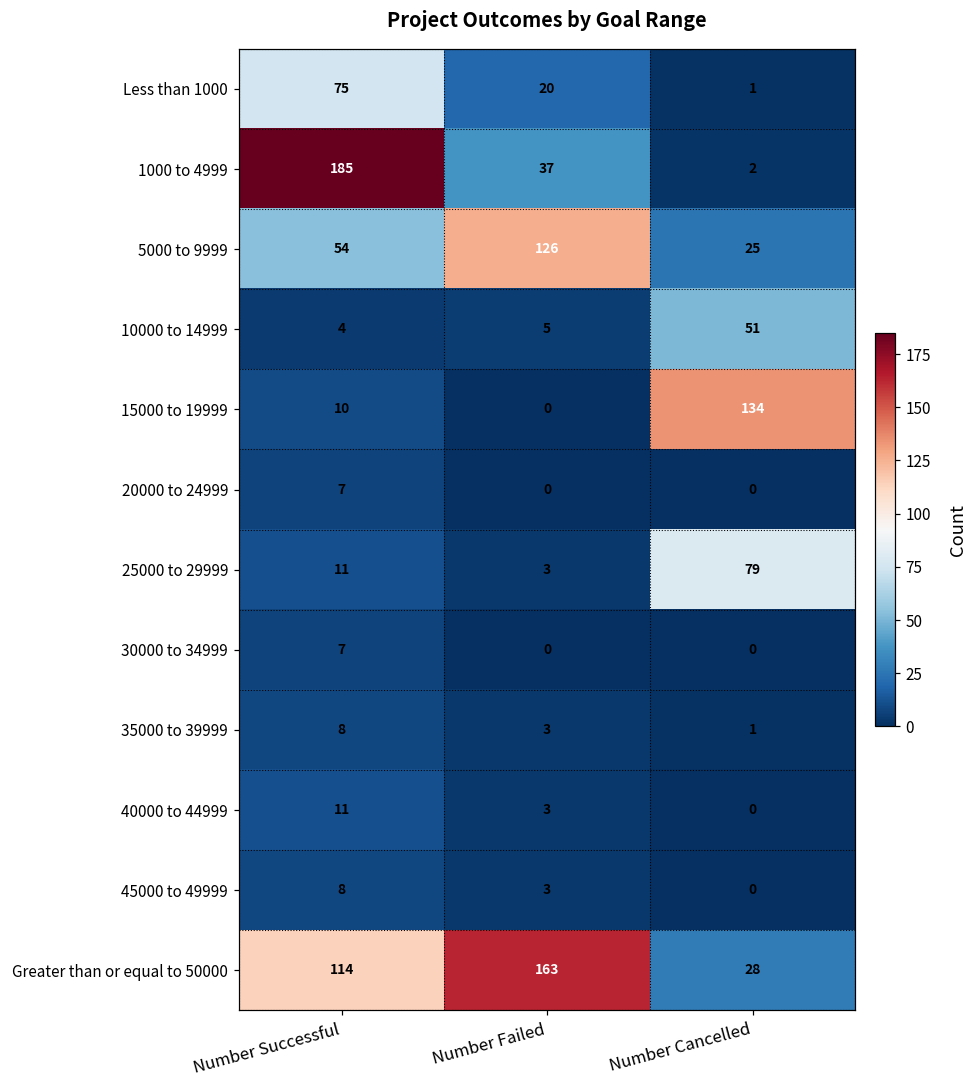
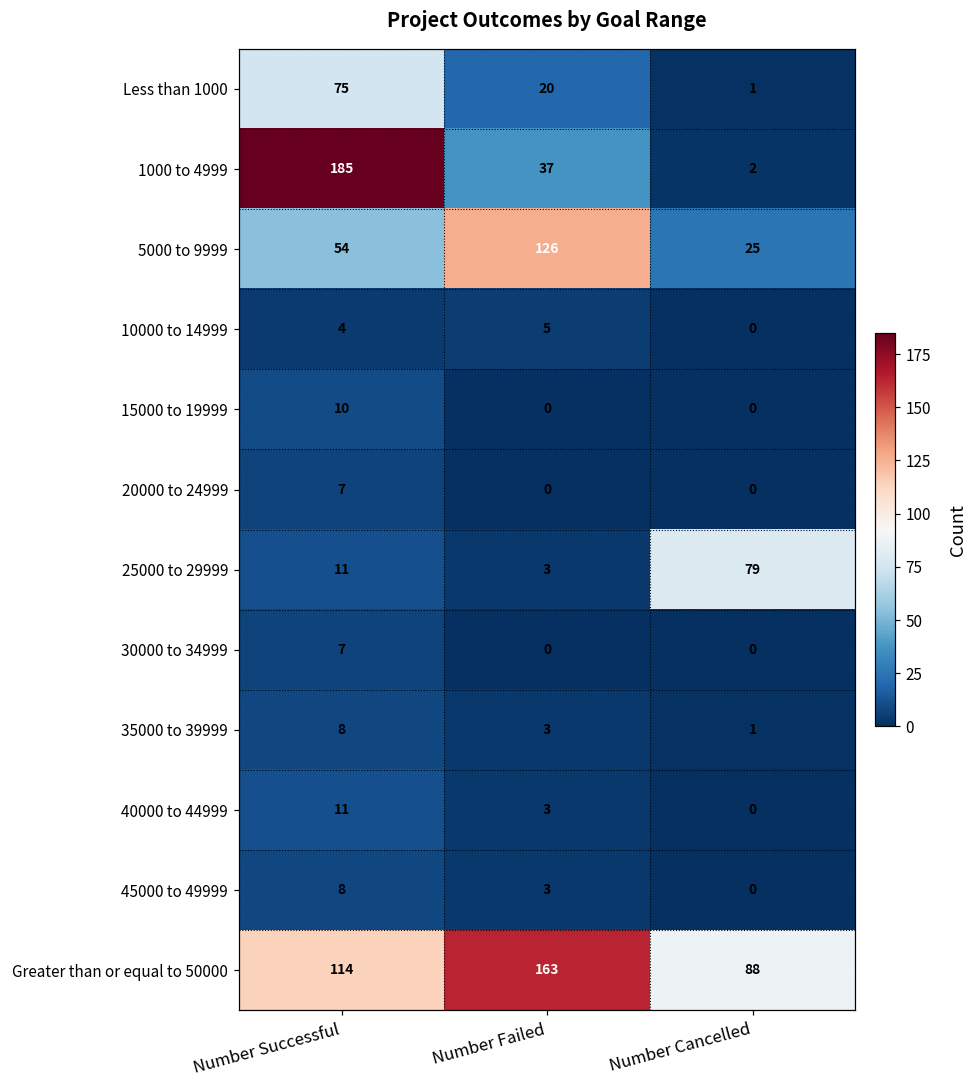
  {
    "Less than 1000": {
      "Number Successful": 75,
      "Number Failed": 20,
      "Number Cancelled": 1
    },
    "1000 to 4999": {
      "Number Successful": 185,
      "Number Failed": 37,
      "Number Cancelled": 2
    },
    "5000 to 9999": {
      "Number Successful": 54,
      "Number Failed": 126,
      "Number Cancelled": 25
    },
    "10000 to 14999": {
      "Number Successful": 4,
      "Number Failed": 5,
-     "Number Cancelled": 51
+     "Number Cancelled": 0
    },
    "15000 to 19999": {
      "Number Successful": 10,
      "Number Failed": 0,
-     "Number Cancelled": 134
+     "Number Cancelled": 0
    },
    "20000 to 24999": {
      "Number Successful": 7,
      "Number Failed": 0,
      "Number Cancelled": 0
    },
    "25000 to 29999": {
      "Number Successful": 11,
      "Number Failed": 3,
      "Number Cancelled": 79
    },
    "30000 to 34999": {
      "Number Successful": 7,
      "Number Failed": 0,
      "Number Cancelled": 0
    },
    "35000 to 39999": {
      "Number Successful": 8,
      "Number Failed": 3,
      "Number Cancelled": 1
    },
    "40000 to 44999": {
      "Number Successful": 11,
      "Number Failed": 3,
      "Number Cancelled": 0
    },
    "45000 to 49999": {
      "Number Successful": 8,
      "Number Failed": 3,
      "Number Cancelled": 0
    },
    "Greater than or equal to 50000": {
      "Number Successful": 114,
      "Number Failed": 163,
-     "Number Cancelled": 28
+     "Number Cancelled": 88
    }
  }
